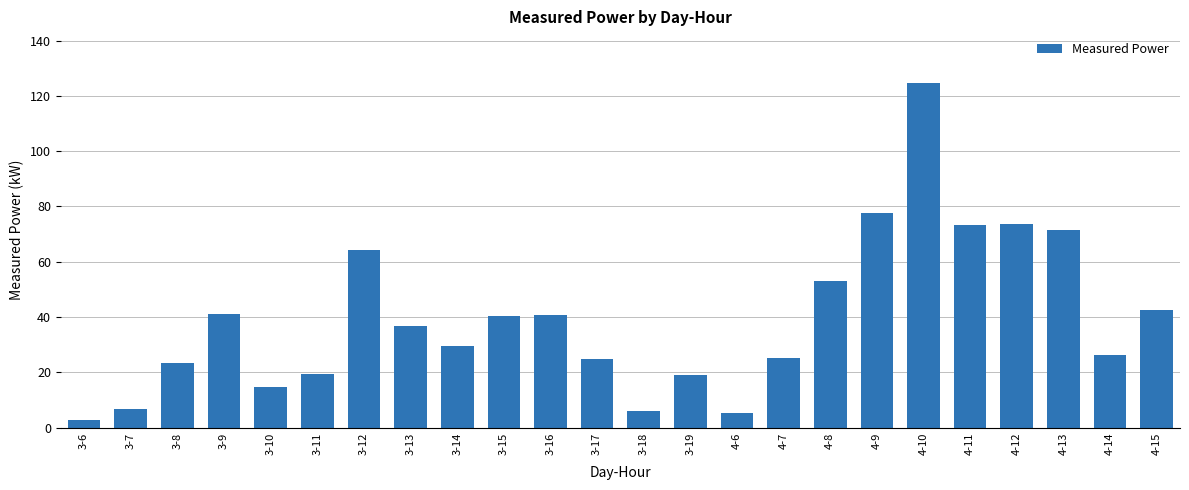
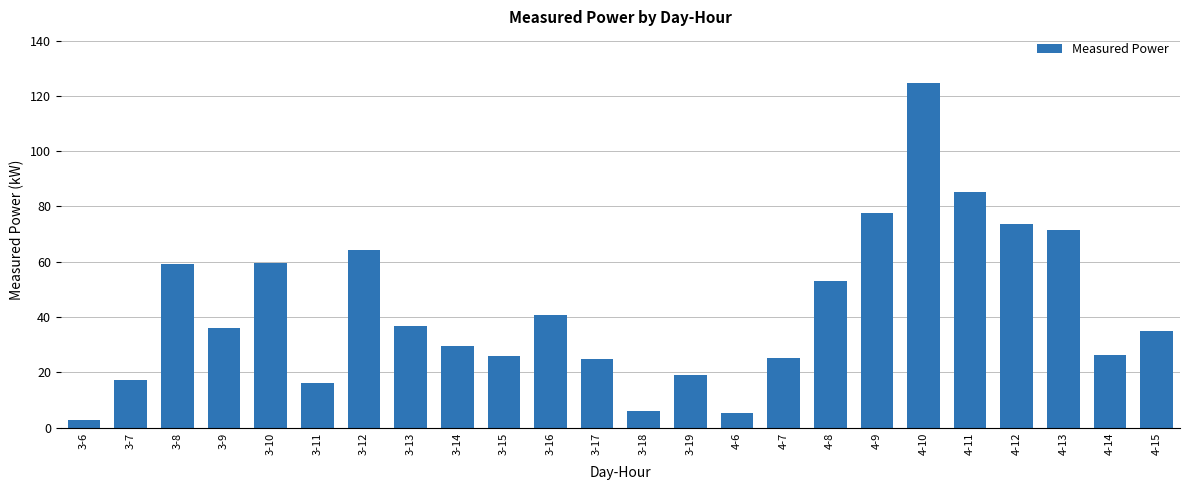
  {
    "3-6": 3,
-   "3-7": 7,
-   "3-8": 24,
-   "3-9": 41,
-   "3-10": 15,
-   "3-11": 19,
+   "3-7": 17,
+   "3-8": 59,
+   "3-9": 36,
+   "3-10": 59,
+   "3-11": 16,
    "3-12": 64,
    "3-13": 37,
    "3-14": 29,
-   "3-15": 40,
+   "3-15": 26,
    "3-16": 41,
    "3-17": 25,
    "3-18": 6,
    "3-19": 19,
    "4-6": 5,
    "4-7": 25,
    "4-8": 53,
    "4-9": 78,
    "4-10": 125,
-   "4-11": 73,
+   "4-11": 85,
    "4-12": 74,
    "4-13": 71,
    "4-14": 26,
-   "4-15": 43
+   "4-15": 35
  }
